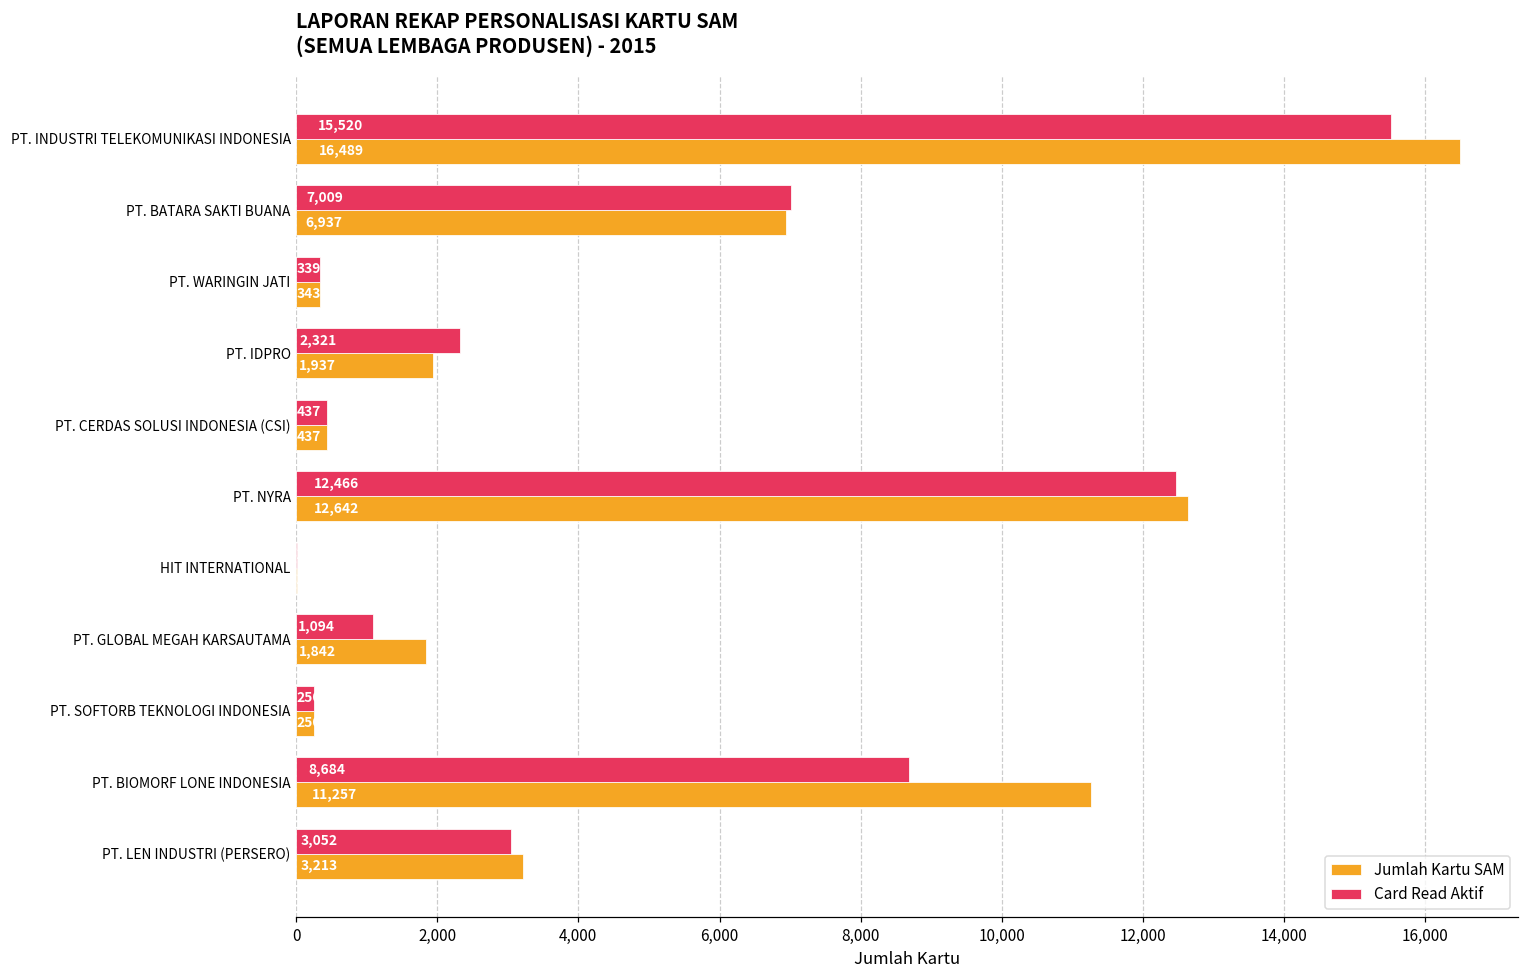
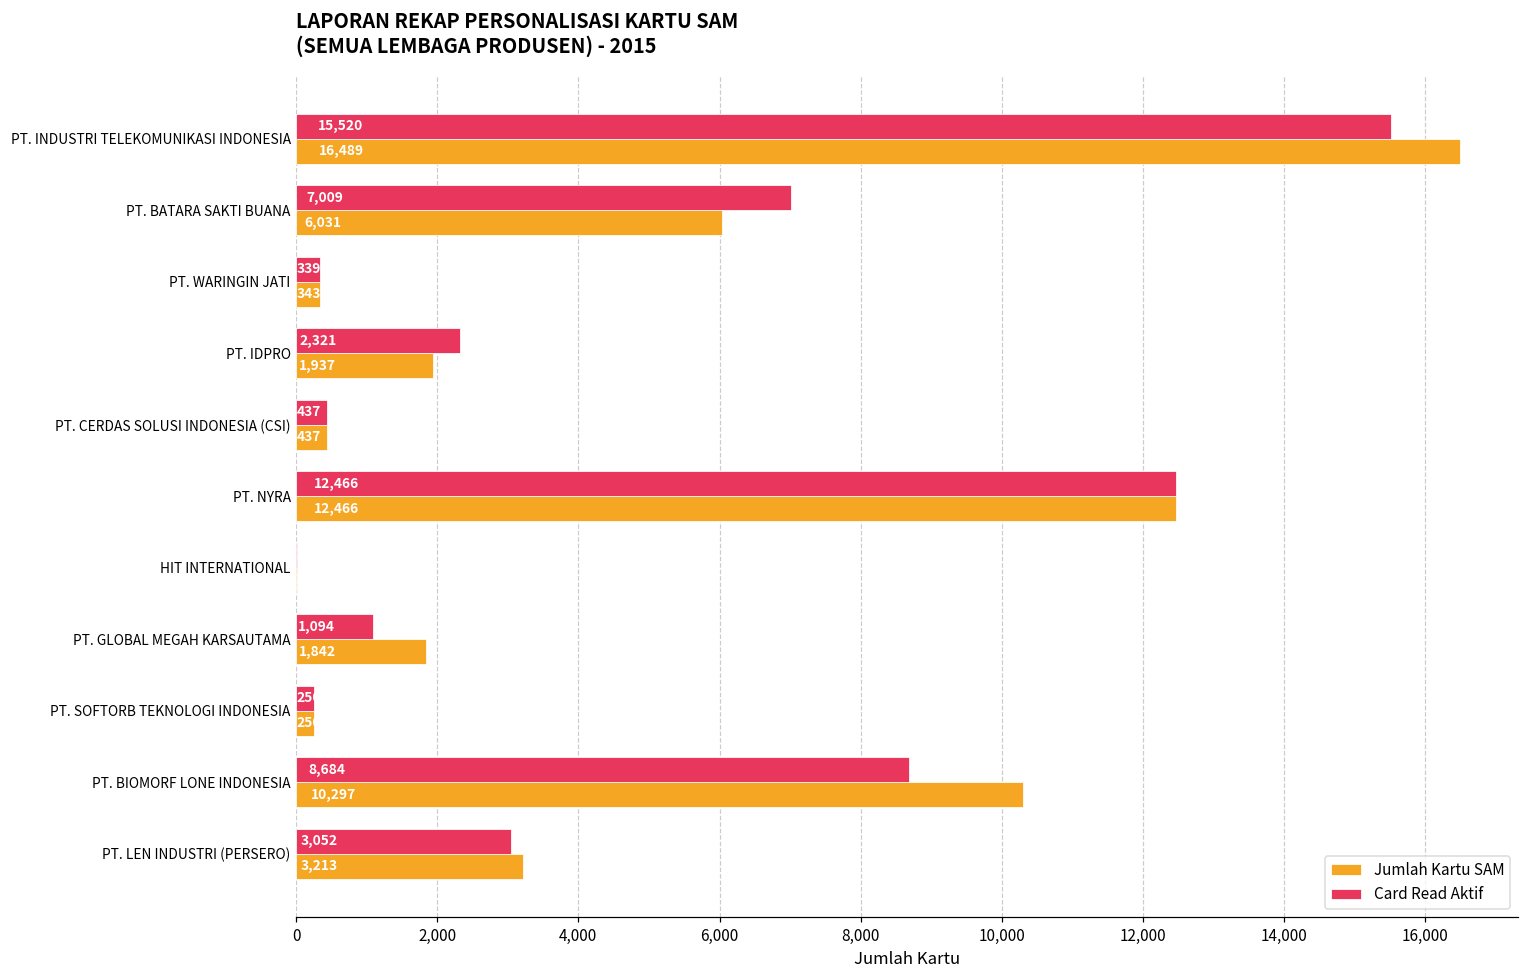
  {
    "Jumlah Kartu SAM": {
      "PT. INDUSTRI TELEKOMUNIKASI INDONESIA": "16,489",
-     "PT. BATARA SAKTI BUANA": "6,937",
+     "PT. BATARA SAKTI BUANA": "6,031",
      "PT. WARINGIN JATI": "343",
      "PT. IDPRO": "1,937",
      "PT. CERDAS SOLUSI INDONESIA (CSI)": "437",
-     "PT. NYRA": "12,642",
+     "PT. NYRA": "12,466",
      "PT. GLOBAL MEGAH KARSAUTAMA": "1,842",
      "PT. SOFTORB TEKNOLOGI INDONESIA": "250",
-     "PT. BIOMORF LONE INDONESIA": "11,257",
+     "PT. BIOMORF LONE INDONESIA": "10,297",
      "PT. LEN INDUSTRI (PERSERO)": "3,213"
    },
    "Card Read Aktif": {
      "PT. INDUSTRI TELEKOMUNIKASI INDONESIA": "15,520",
      "PT. BATARA SAKTI BUANA": "7,009",
      "PT. WARINGIN JATI": "339",
      "PT. IDPRO": "2,321",
      "PT. CERDAS SOLUSI INDONESIA (CSI)": "437",
      "PT. NYRA": "12,466",
      "PT. GLOBAL MEGAH KARSAUTAMA": "1,094",
      "PT. SOFTORB TEKNOLOGI INDONESIA": "250",
      "PT. BIOMORF LONE INDONESIA": "8,684",
      "PT. LEN INDUSTRI (PERSERO)": "3,052"
    }
  }
